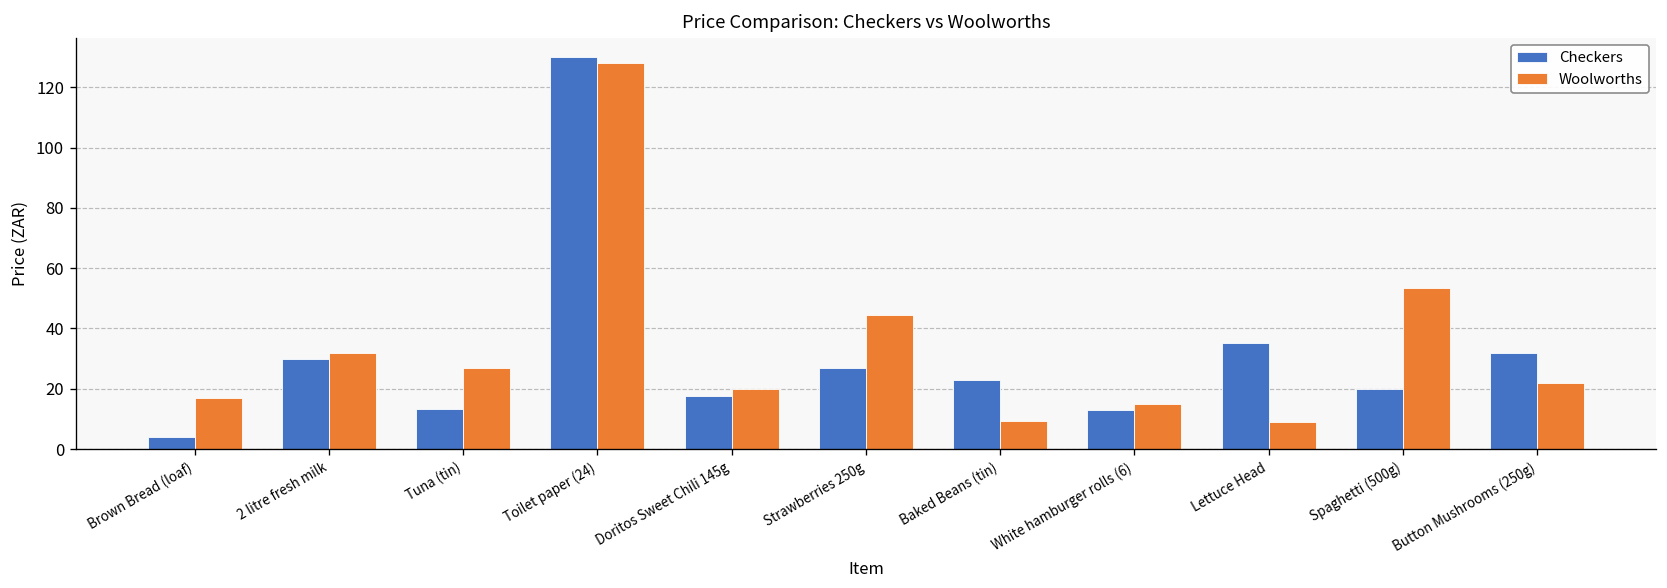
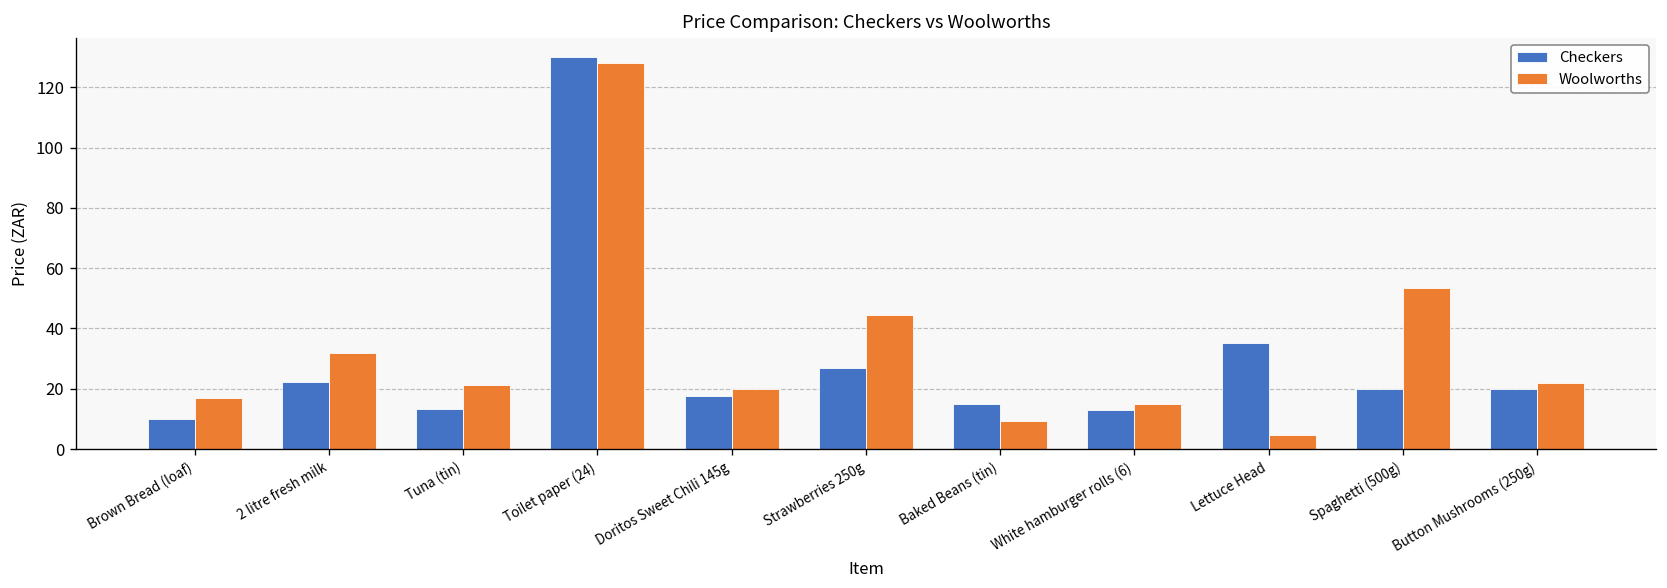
  {
    "Checkers": {
-     "Brown Bread (loaf)": 4,
-     "2 litre fresh milk": 30,
+     "Brown Bread (loaf)": 10,
+     "2 litre fresh milk": 22,
      "Tuna (tin)": 13,
      "Toilet paper (24)": 130,
      "Doritos Sweet Chili 145g": 18,
      "Strawberries 250g": 27,
-     "Baked Beans (tin)": 23,
+     "Baked Beans (tin)": 15,
      "White hamburger rolls (6)": 13,
      "Lettuce Head": 35,
      "Spaghetti (500g)": 20,
-     "Button Mushrooms (250g)": 32
+     "Button Mushrooms (250g)": 20
    },
    "Woolworths": {
      "Brown Bread (loaf)": 17,
      "2 litre fresh milk": 32,
-     "Tuna (tin)": 27,
+     "Tuna (tin)": 21,
      "Toilet paper (24)": 128,
      "Doritos Sweet Chili 145g": 20,
      "Strawberries 250g": 45,
      "Baked Beans (tin)": 9,
      "White hamburger rolls (6)": 15,
-     "Lettuce Head": 9,
+     "Lettuce Head": 5,
      "Spaghetti (500g)": 53,
      "Button Mushrooms (250g)": 22
    }
  }
